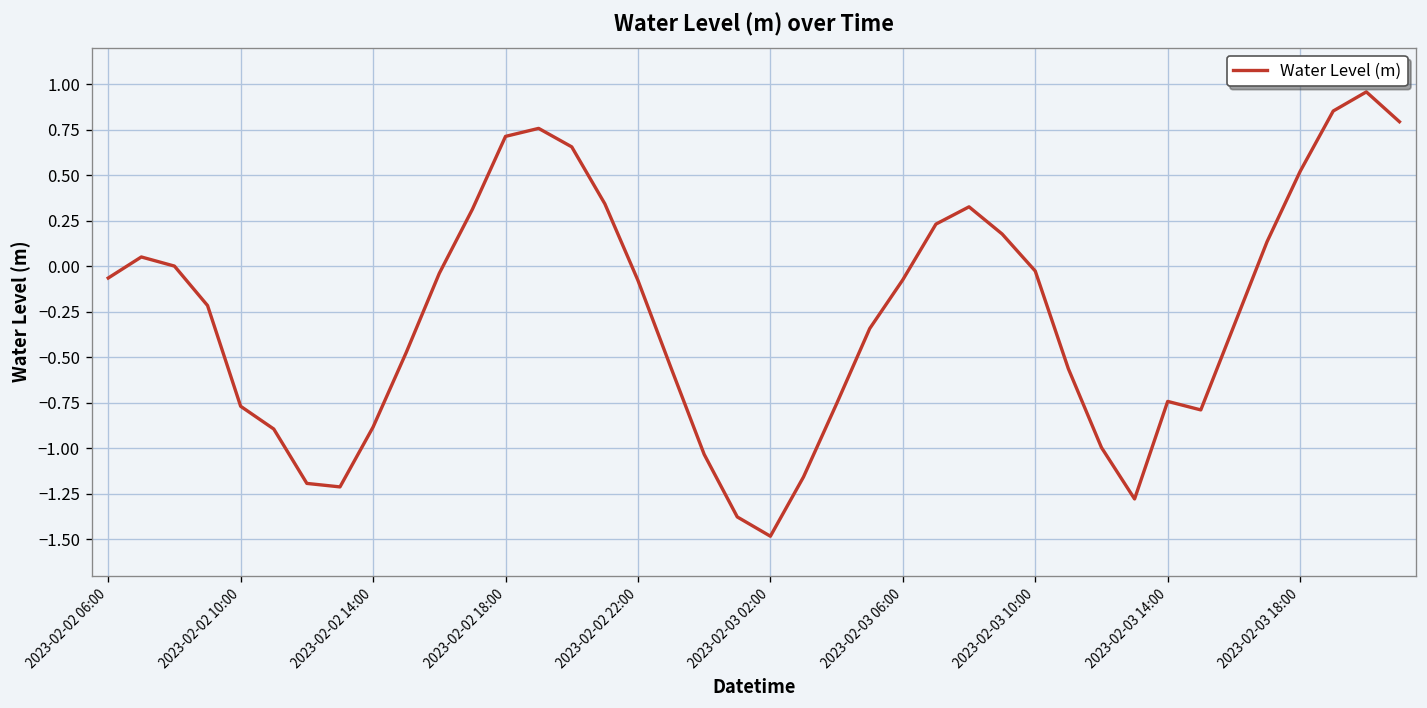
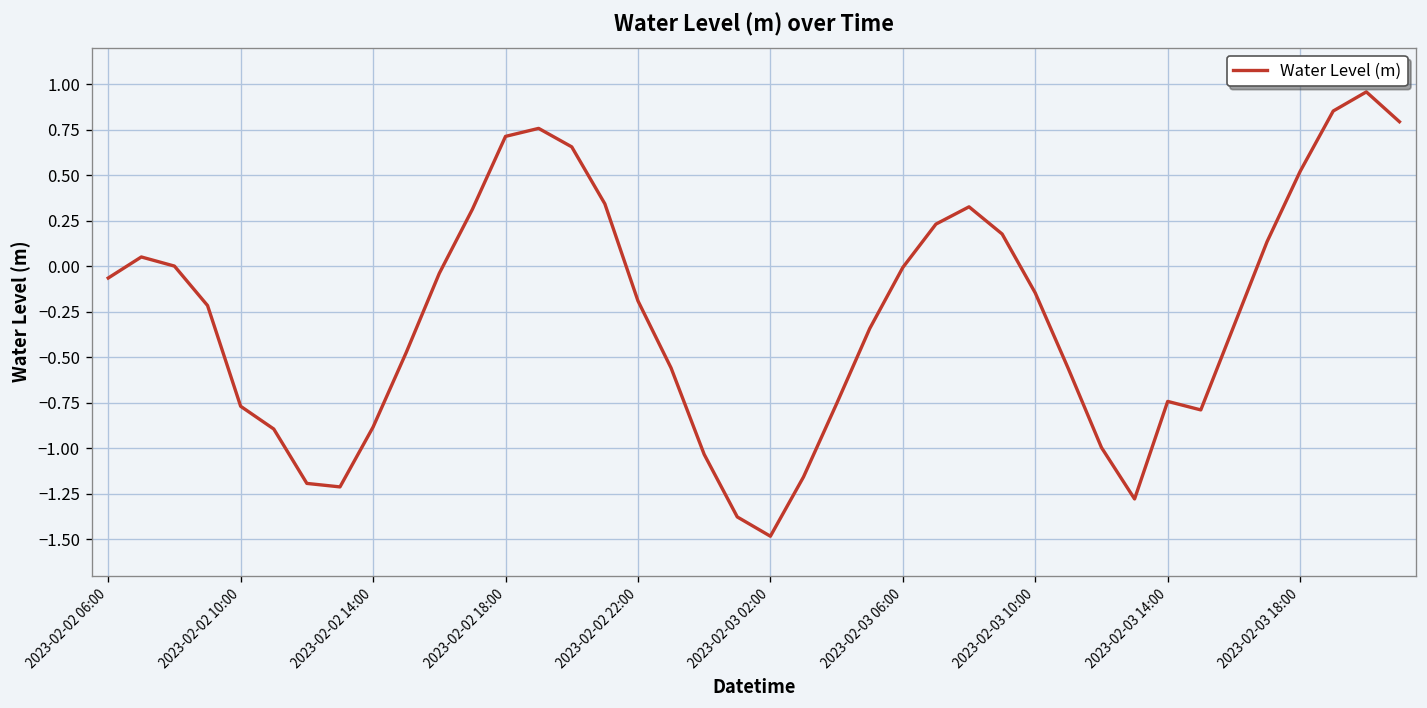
  {
    "2023-02-02 06:00": -0.07,
    "2023-02-02 10:00": -0.77,
    "2023-02-02 14:00": -0.88,
    "2023-02-02 18:00": 0.71,
-   "2023-02-02 22:00": -0.08,
+   "2023-02-02 22:00": -0.19,
    "2023-02-03 02:00": -1.48,
-   "2023-02-03 06:00": -0.07,
-   "2023-02-03 10:00": -0.03,
+   "2023-02-03 06:00": -0.01,
+   "2023-02-03 10:00": -0.15,
    "2023-02-03 14:00": -0.74,
    "2023-02-03 18:00": 0.52
  }
